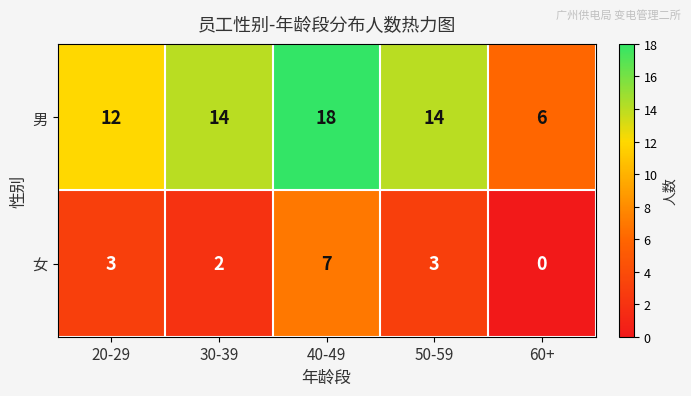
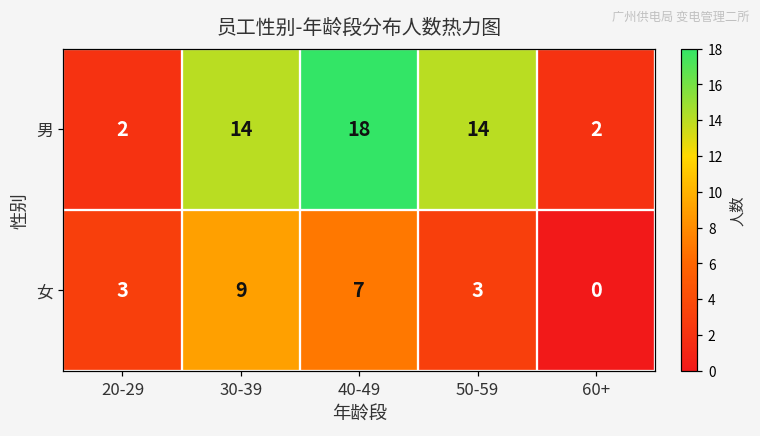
  {
    "男": {
-     "20-29": 12,
+     "20-29": 2,
      "30-39": 14,
      "40-49": 18,
      "50-59": 14,
-     "60+": 6
+     "60+": 2
    },
    "女": {
      "20-29": 3,
-     "30-39": 2,
+     "30-39": 9,
      "40-49": 7,
      "50-59": 3,
      "60+": 0
    }
  }
